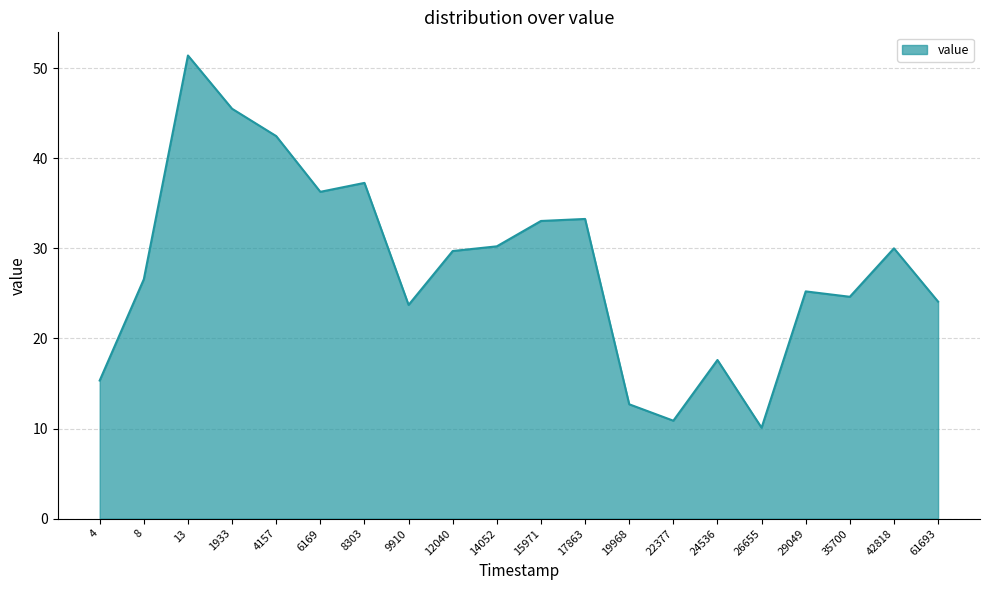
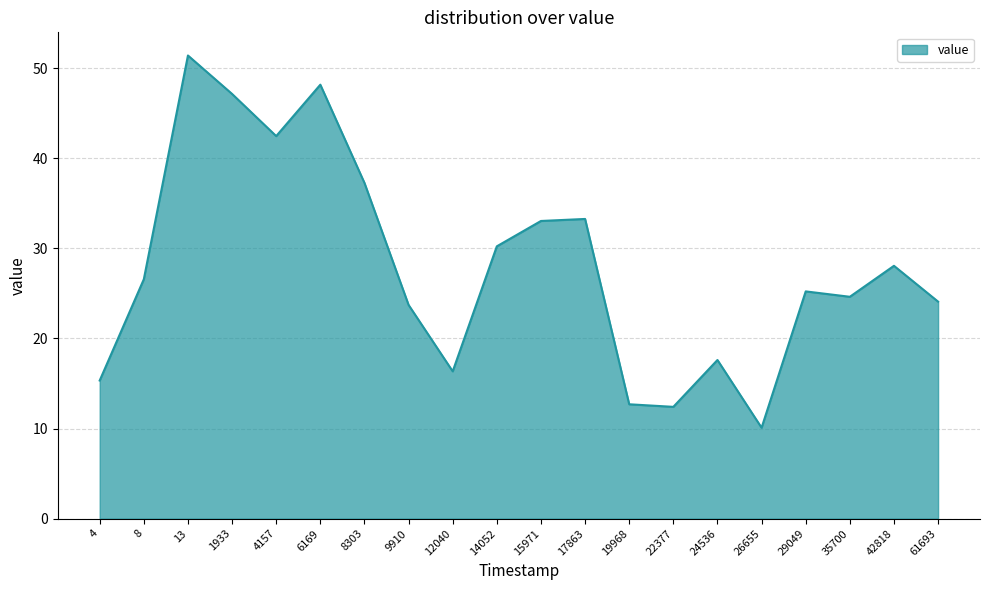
  {
    "4": 15,
    "8": 27,
    "13": 51,
-   "1933": 45,
+   "1933": 47,
    "4157": 42,
-   "6169": 36,
+   "6169": 48,
    "8303": 37,
    "9910": 24,
-   "12040": 30,
+   "12040": 16,
    "14052": 30,
    "15971": 33,
    "17863": 33,
    "19968": 13,
-   "22377": 11,
+   "22377": 12,
    "24536": 18,
    "26655": 10,
    "29049": 25,
    "35700": 25,
-   "42818": 30,
+   "42818": 28,
    "61693": 24
  }
